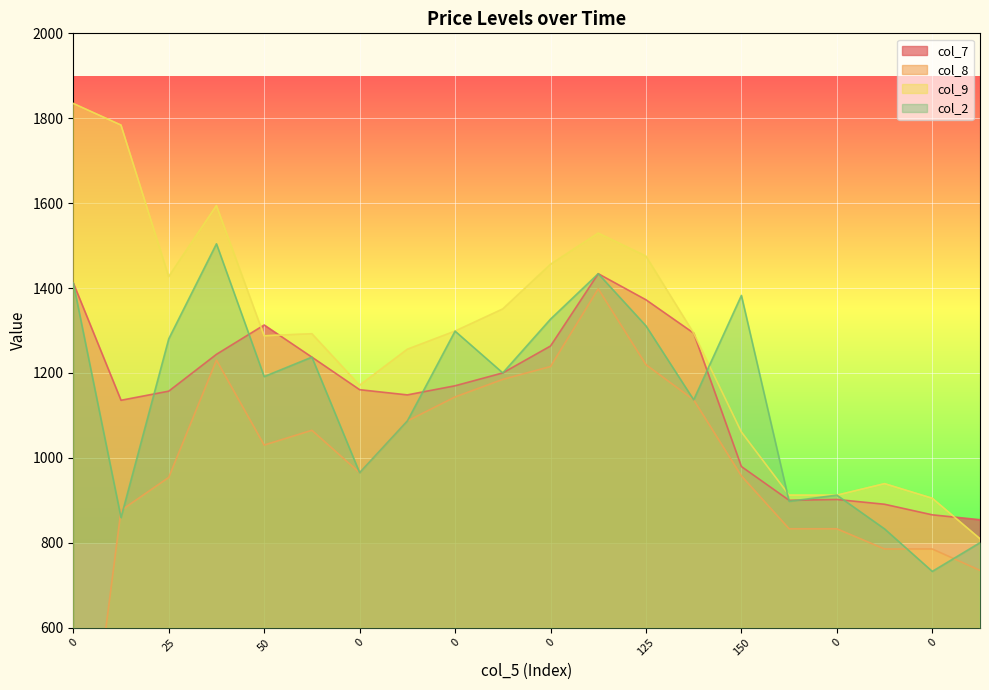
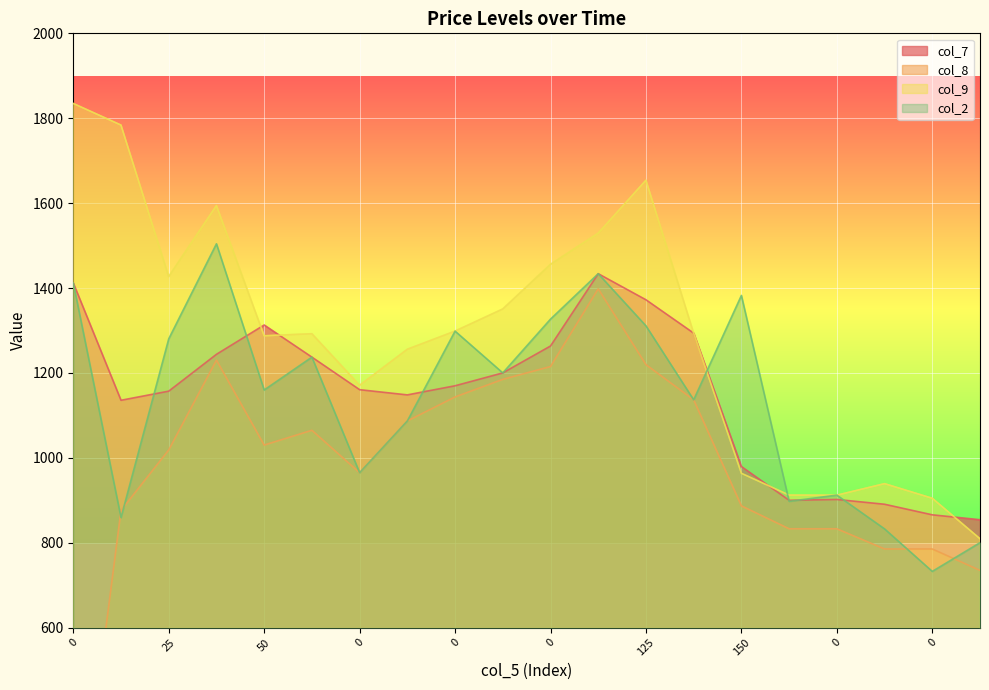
  {
    "col_7": {
      "25": 1160,
      "50": 1310,
      "125": 1370,
      "150": 980
    },
    "col_8": {
-     "25": 950,
+     "25": 1020,
      "50": 1030,
      "125": 1220,
-     "150": 960
+     "150": 890
    },
    "col_9": {
      "25": 1430,
      "50": 1290,
-     "125": 1480,
-     "150": 1060
+     "125": 1650,
+     "150": 960
    },
    "col_2": {
      "25": 1280,
-     "50": 1190,
+     "50": 1160,
      "125": 1310,
      "150": 1380
    }
  }
